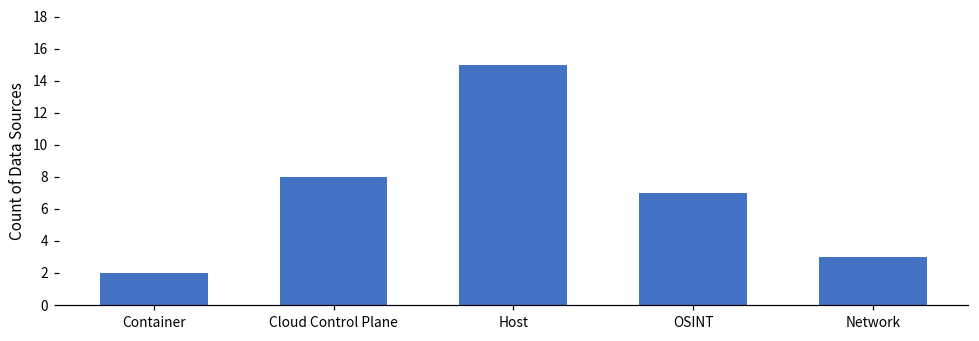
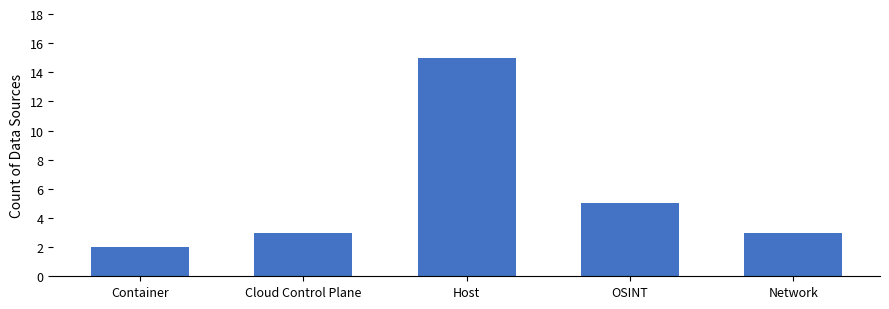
  {
    "Container": 2,
-   "Cloud Control Plane": 8,
+   "Cloud Control Plane": 3,
    "Host": 15,
-   "OSINT": 7,
+   "OSINT": 5,
    "Network": 3
  }
